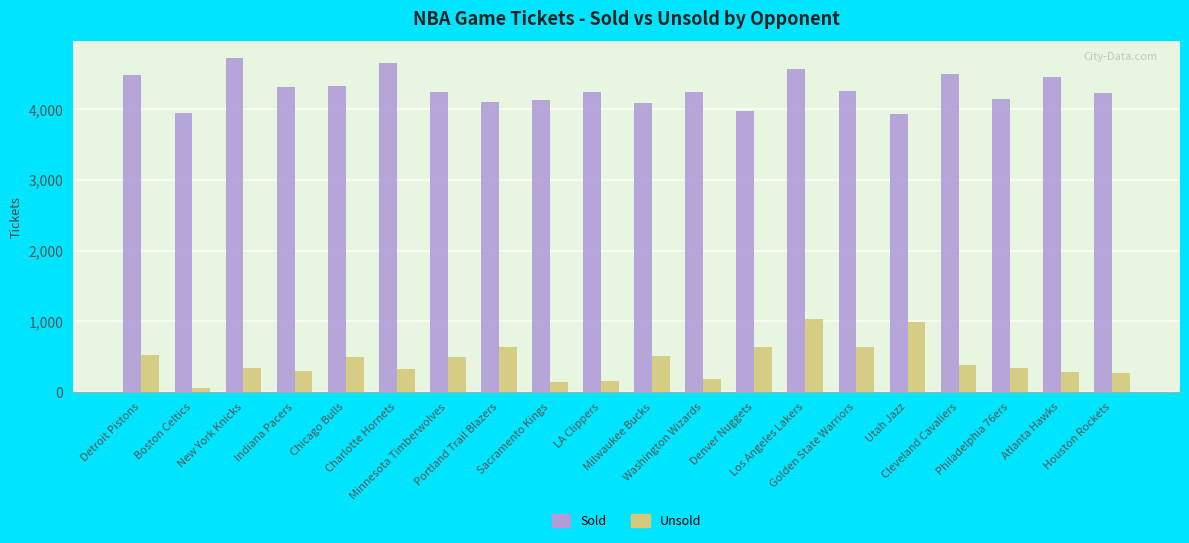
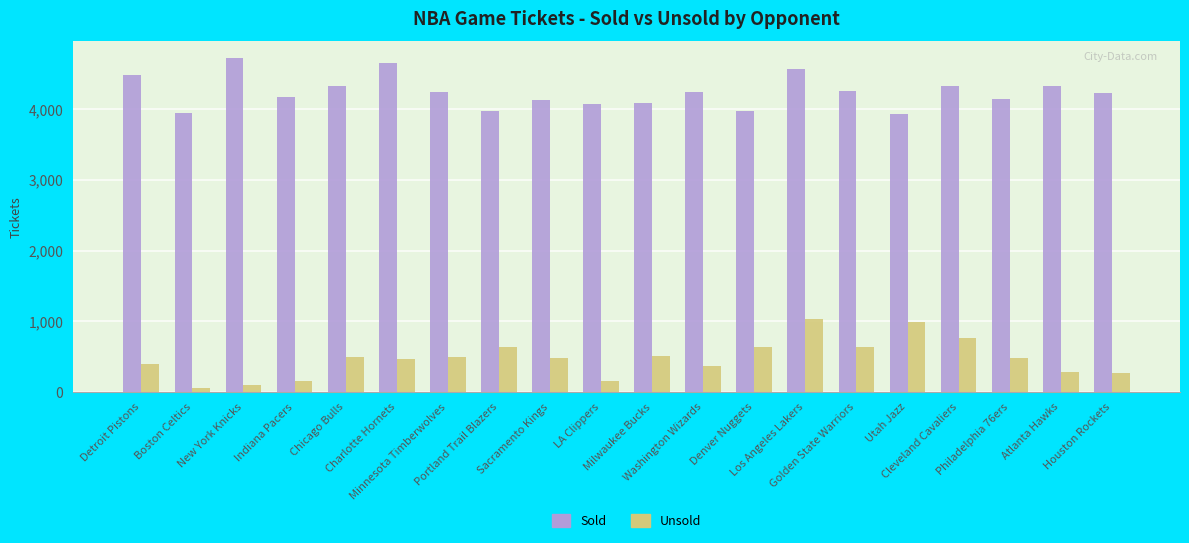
  {
    "Sold": {
      "Detroit Pistons": "4,500",
      "Boston Celtics": "4,000",
      "New York Knicks": "4,700",
-     "Indiana Pacers": "4,300",
+     "Indiana Pacers": "4,200",
      "Chicago Bulls": "4,300",
      "Charlotte Hornets": "4,700",
      "Minnesota Timberwolves": "4,200",
-     "Portland Trail Blazers": "4,100",
+     "Portland Trail Blazers": "4,000",
      "Sacramento Kings": "4,100",
-     "LA Clippers": "4,200",
+     "LA Clippers": "4,100",
      "Milwaukee Bucks": "4,100",
      "Washington Wizards": "4,200",
      "Denver Nuggets": "4,000",
      "Los Angeles Lakers": "4,600",
      "Golden State Warriors": "4,300",
      "Utah Jazz": "3,900",
-     "Cleveland Cavaliers": "4,500",
+     "Cleveland Cavaliers": "4,300",
      "Philadelphia 76ers": "4,100",
-     "Atlanta Hawks": "4,500",
+     "Atlanta Hawks": "4,300",
      "Houston Rockets": "4,200"
    },
    "Unsold": {
-     "Detroit Pistons": "500",
+     "Detroit Pistons": "400",
      "Boston Celtics": "100",
-     "New York Knicks": "300",
-     "Indiana Pacers": "300",
+     "New York Knicks": "100",
+     "Indiana Pacers": "200",
      "Chicago Bulls": "500",
-     "Charlotte Hornets": "300",
+     "Charlotte Hornets": "500",
      "Minnesota Timberwolves": "500",
      "Portland Trail Blazers": "600",
-     "Sacramento Kings": "100",
+     "Sacramento Kings": "500",
      "LA Clippers": "200",
      "Milwaukee Bucks": "500",
-     "Washington Wizards": "200",
+     "Washington Wizards": "400",
      "Denver Nuggets": "600",
      "Los Angeles Lakers": "1,000",
      "Golden State Warriors": "600",
      "Utah Jazz": "1,000",
-     "Cleveland Cavaliers": "400",
-     "Philadelphia 76ers": "300",
+     "Cleveland Cavaliers": "800",
+     "Philadelphia 76ers": "500",
      "Atlanta Hawks": "300",
      "Houston Rockets": "300"
    }
  }
